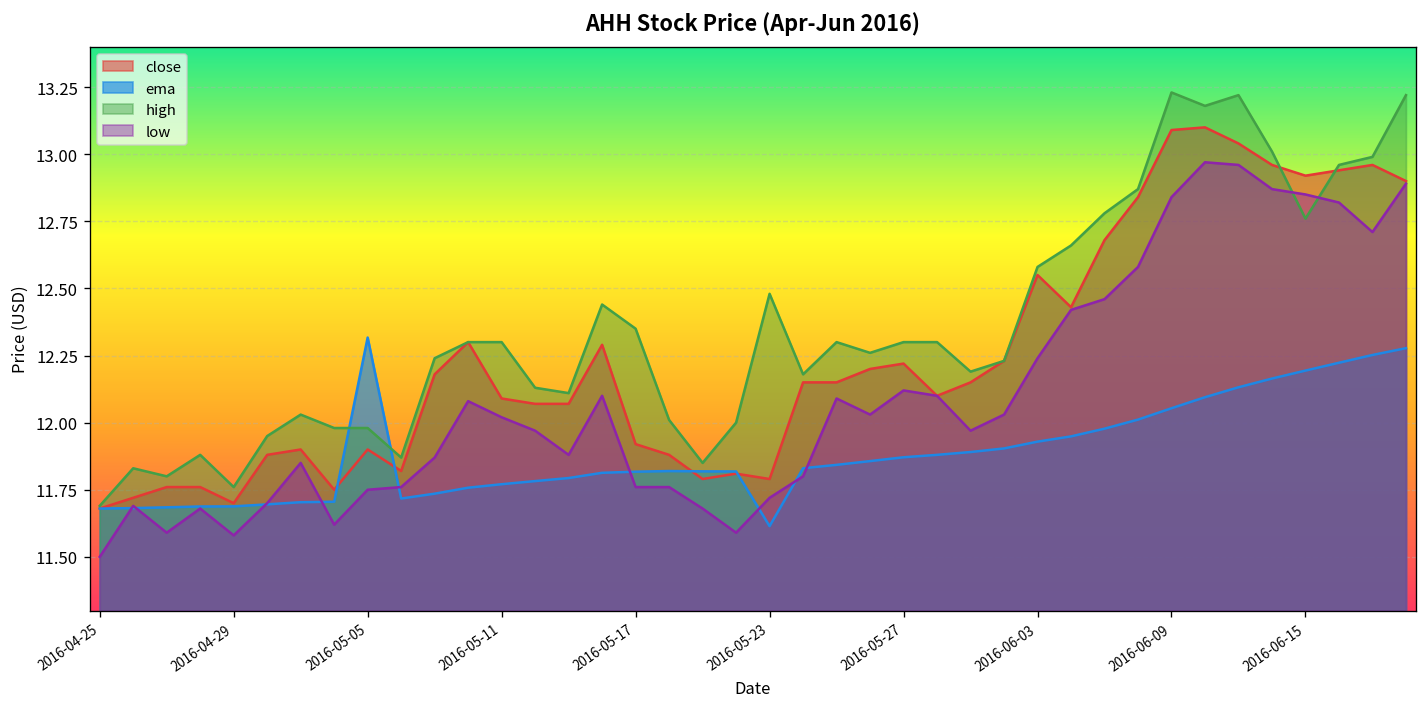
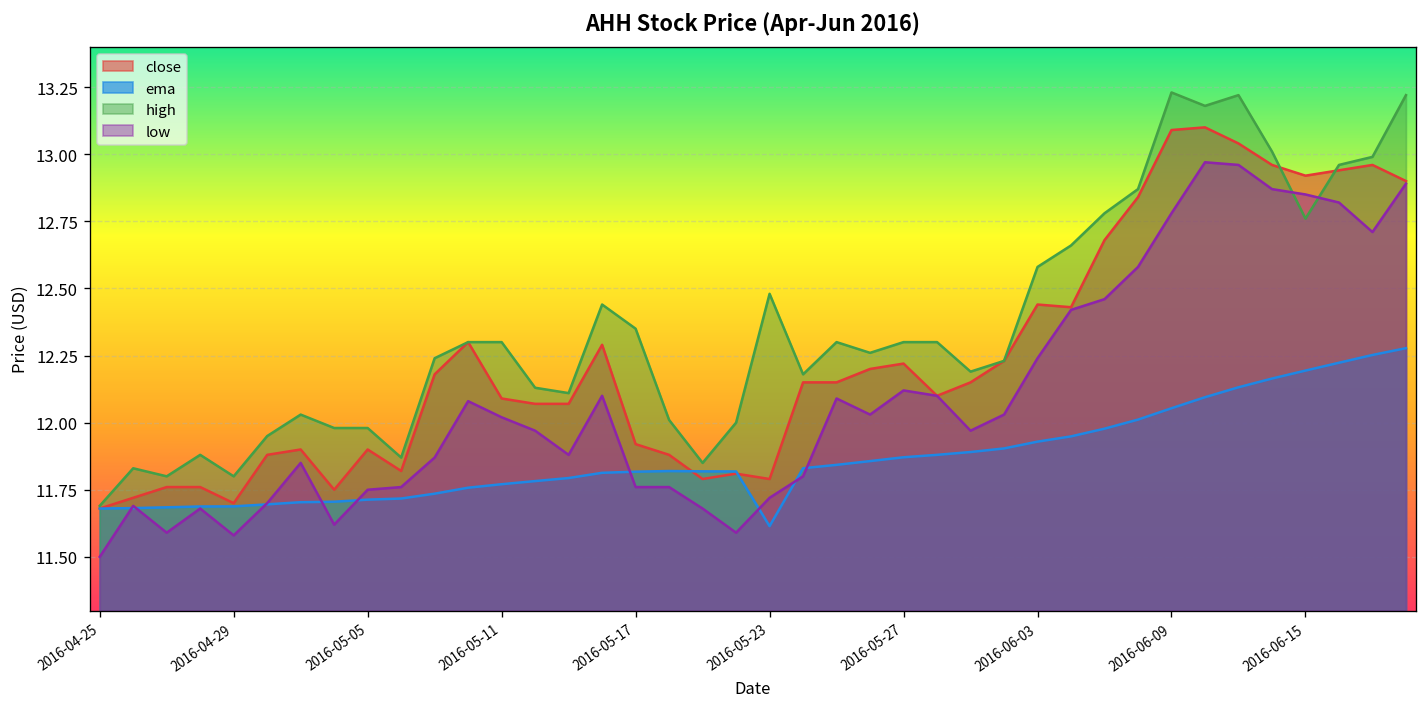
  {
    "close": {
      "2016-04-29": 11.70,
      "2016-05-05": 11.90,
      "2016-05-11": 12.09,
      "2016-05-17": 11.92,
      "2016-05-23": 11.79,
      "2016-05-27": 12.22,
-     "2016-06-03": 12.55,
+     "2016-06-03": 12.44,
      "2016-06-09": 13.09,
      "2016-06-15": 12.92
    },
    "ema": {
      "2016-04-29": 11.69,
-     "2016-05-05": 12.32,
+     "2016-05-05": 11.71,
      "2016-05-11": 11.77,
      "2016-05-17": 11.82,
      "2016-05-23": 11.61,
      "2016-05-27": 11.87,
      "2016-06-03": 11.93,
      "2016-06-09": 12.05,
      "2016-06-15": 12.19
    },
    "high": {
-     "2016-04-29": 11.76,
+     "2016-04-29": 11.80,
      "2016-05-05": 11.98,
      "2016-05-11": 12.30,
      "2016-05-17": 12.35,
      "2016-05-23": 12.48,
      "2016-05-27": 12.30,
      "2016-06-03": 12.58,
      "2016-06-09": 13.23,
      "2016-06-15": 12.76
    },
    "low": {
      "2016-04-25": 11.50,
      "2016-04-29": 11.58,
      "2016-05-05": 11.75,
      "2016-05-11": 12.02,
      "2016-05-17": 11.76,
      "2016-05-23": 11.72,
      "2016-05-27": 12.12,
      "2016-06-03": 12.24,
-     "2016-06-09": 12.84,
+     "2016-06-09": 12.78,
      "2016-06-15": 12.85
    }
  }
